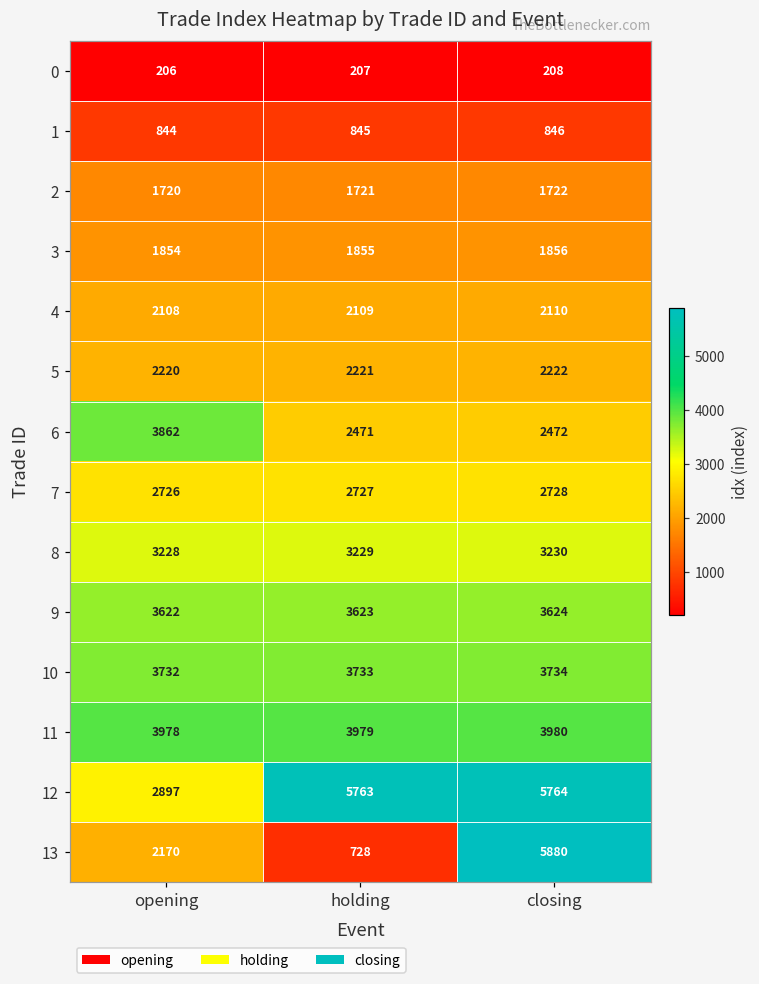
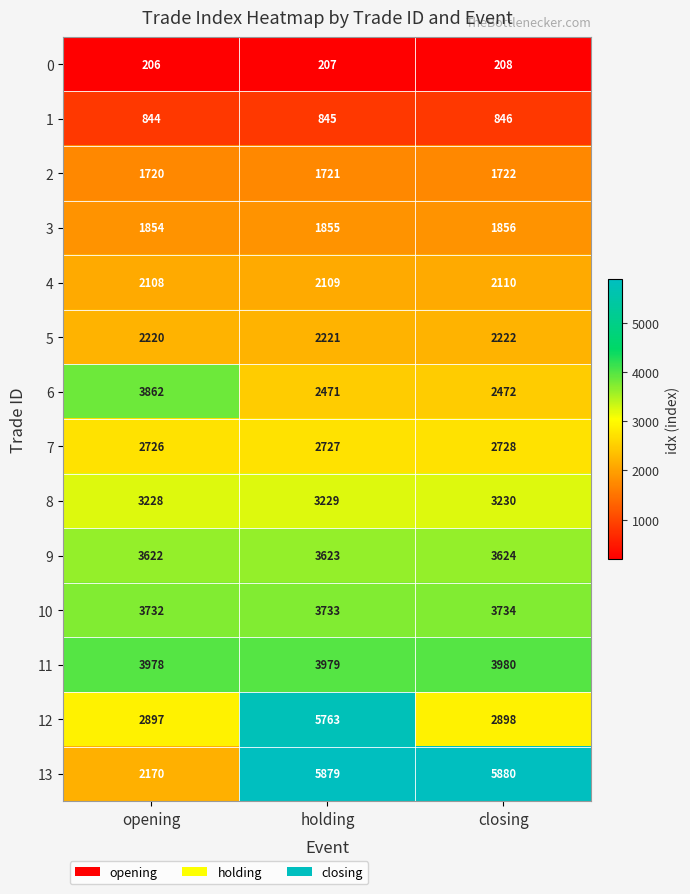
  {
    "0": {
      "opening": 206,
      "holding": 207,
      "closing": 208
    },
    "1": {
      "opening": 844,
      "holding": 845,
      "closing": 846
    },
    "2": {
      "opening": 1720,
      "holding": 1721,
      "closing": 1722
    },
    "3": {
      "opening": 1854,
      "holding": 1855,
      "closing": 1856
    },
    "4": {
      "opening": 2108,
      "holding": 2109,
      "closing": 2110
    },
    "5": {
      "opening": 2220,
      "holding": 2221,
      "closing": 2222
    },
    "6": {
      "opening": 3862,
      "holding": 2471,
      "closing": 2472
    },
    "7": {
      "opening": 2726,
      "holding": 2727,
      "closing": 2728
    },
    "8": {
      "opening": 3228,
      "holding": 3229,
      "closing": 3230
    },
    "9": {
      "opening": 3622,
      "holding": 3623,
      "closing": 3624
    },
    "10": {
      "opening": 3732,
      "holding": 3733,
      "closing": 3734
    },
    "11": {
      "opening": 3978,
      "holding": 3979,
      "closing": 3980
    },
    "12": {
      "opening": 2897,
      "holding": 5763,
-     "closing": 5764
+     "closing": 2898
    },
    "13": {
      "opening": 2170,
-     "holding": 728,
+     "holding": 5879,
      "closing": 5880
    }
  }
